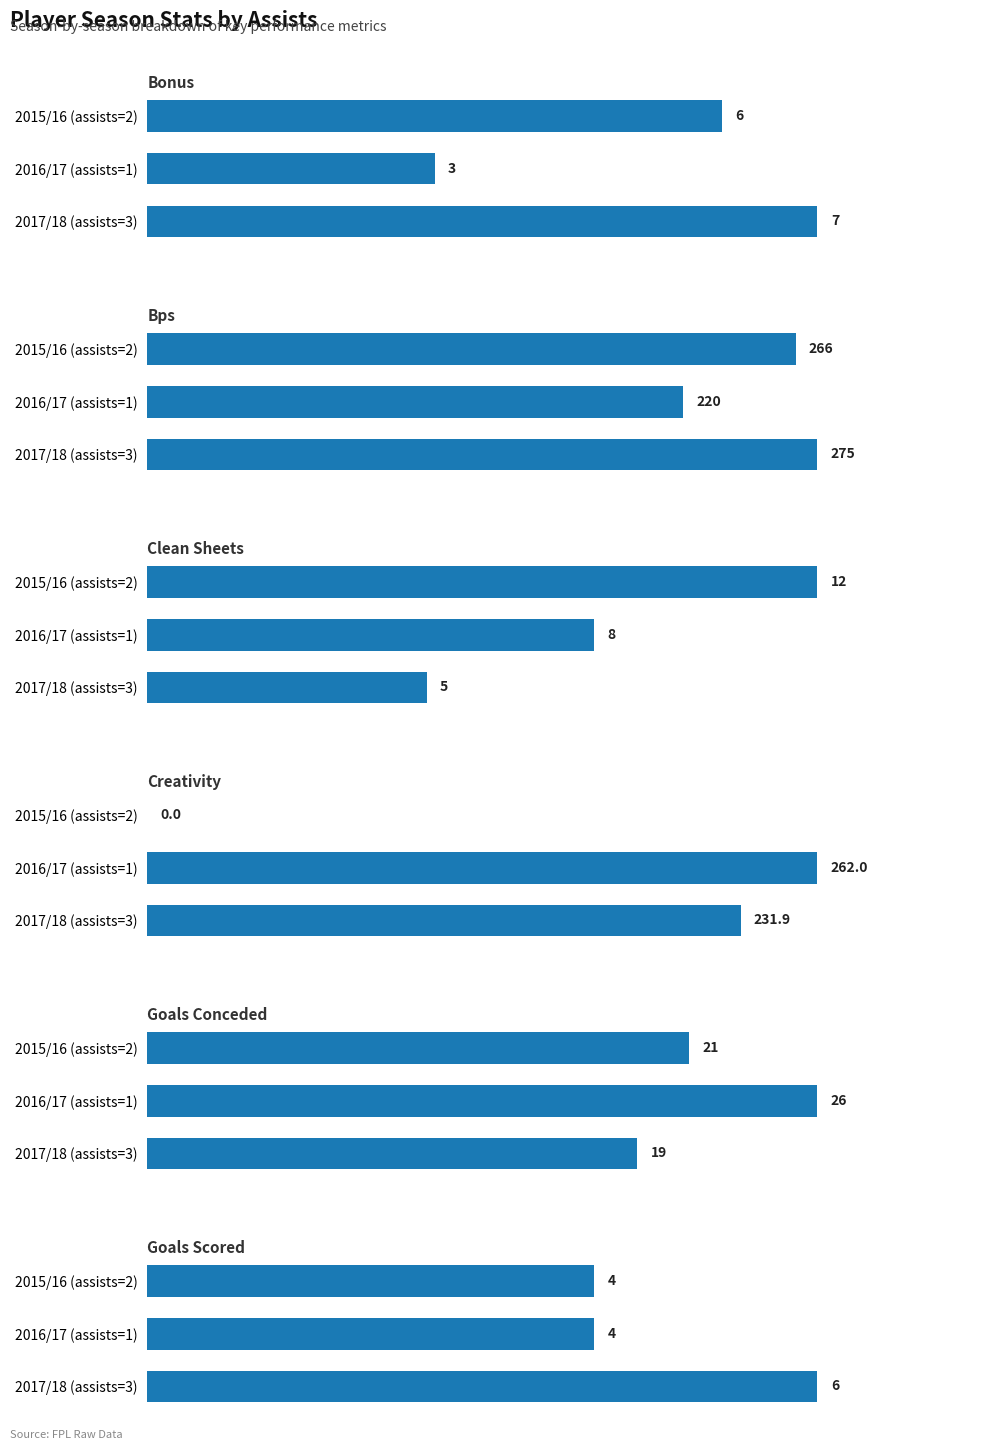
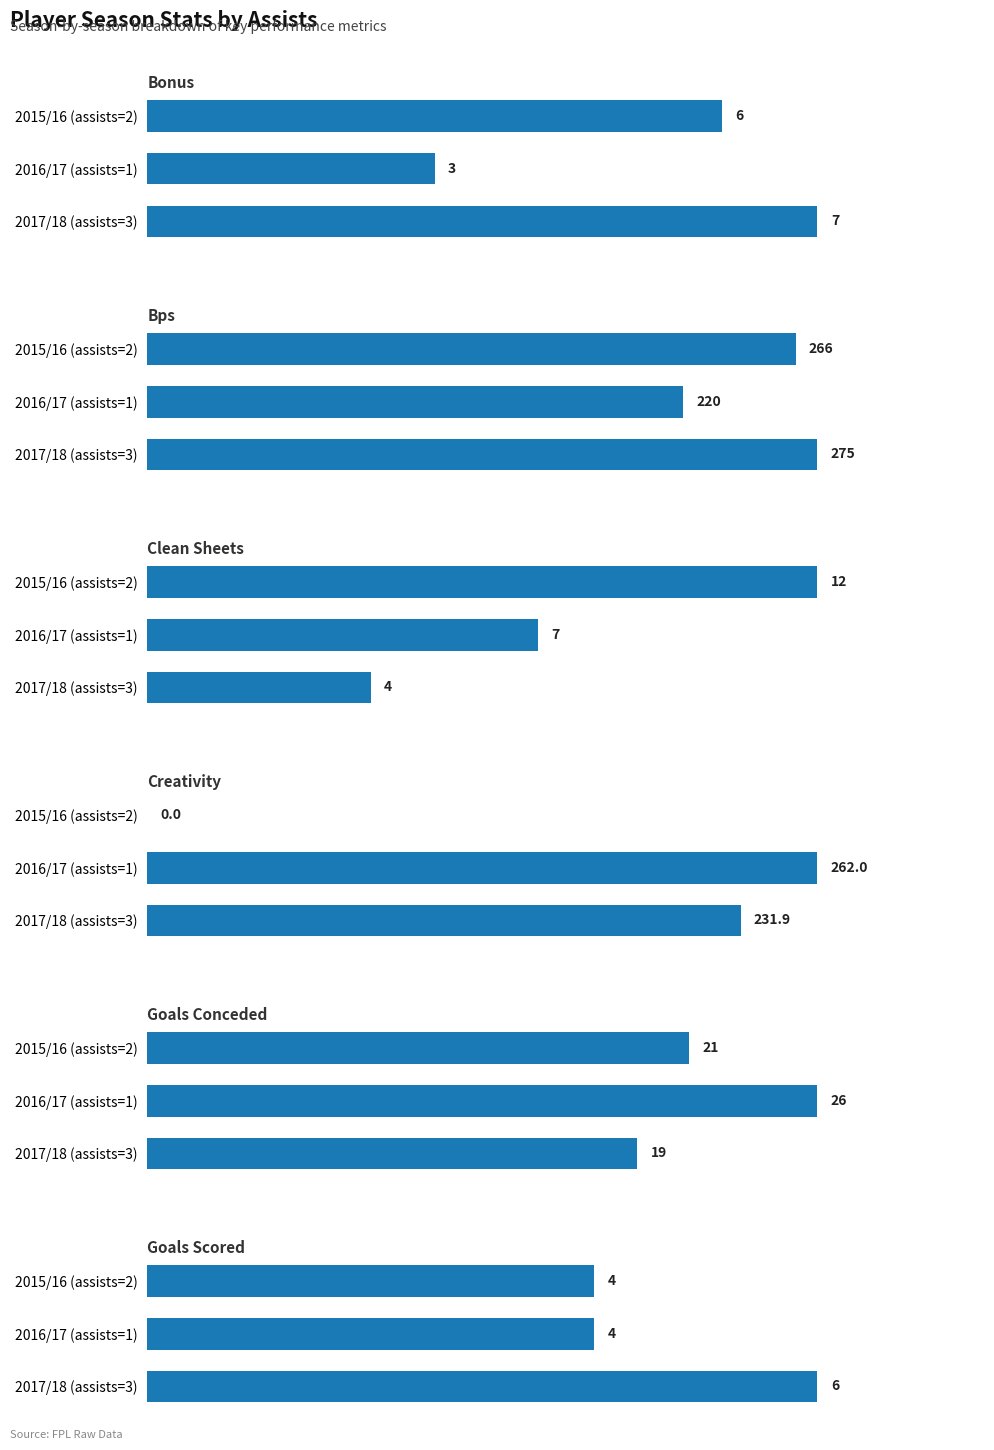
  {
    "Bonus": {
      "2015/16 (assists=2)": 6,
      "2016/17 (assists=1)": 3,
      "2017/18 (assists=3)": 7
    },
    "Bps": {
      "2015/16 (assists=2)": 266,
      "2016/17 (assists=1)": 220,
      "2017/18 (assists=3)": 275
    },
    "Clean Sheets": {
      "2015/16 (assists=2)": 12,
-     "2016/17 (assists=1)": 8,
-     "2017/18 (assists=3)": 5
+     "2016/17 (assists=1)": 7,
+     "2017/18 (assists=3)": 4
    },
    "Creativity": {
      "2015/16 (assists=2)": 0.0,
      "2016/17 (assists=1)": 262.0,
      "2017/18 (assists=3)": 231.9
    },
    "Goals Conceded": {
      "2015/16 (assists=2)": 21,
      "2016/17 (assists=1)": 26,
      "2017/18 (assists=3)": 19
    },
    "Goals Scored": {
      "2015/16 (assists=2)": 4,
      "2016/17 (assists=1)": 4,
      "2017/18 (assists=3)": 6
    }
  }
